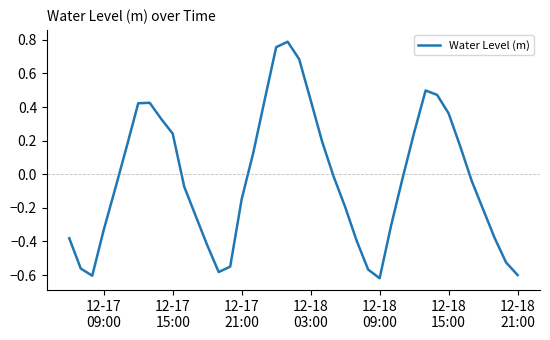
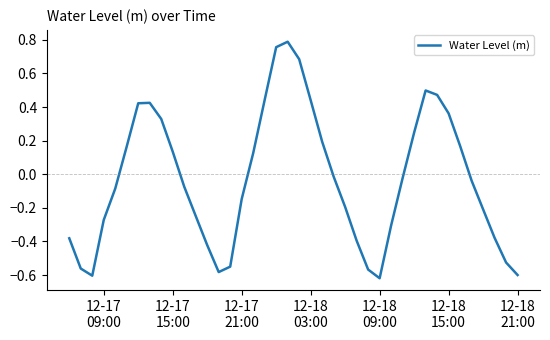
  {
-   "12-17 09:00": -0.33,
-   "12-17 15:00": 0.24,
+   "12-17 09:00": -0.27,
+   "12-17 15:00": 0.13,
    "12-17 21:00": -0.15,
    "12-18 03:00": 0.44,
    "12-18 09:00": -0.62,
    "12-18 15:00": 0.36,
    "12-18 21:00": -0.60
  }
